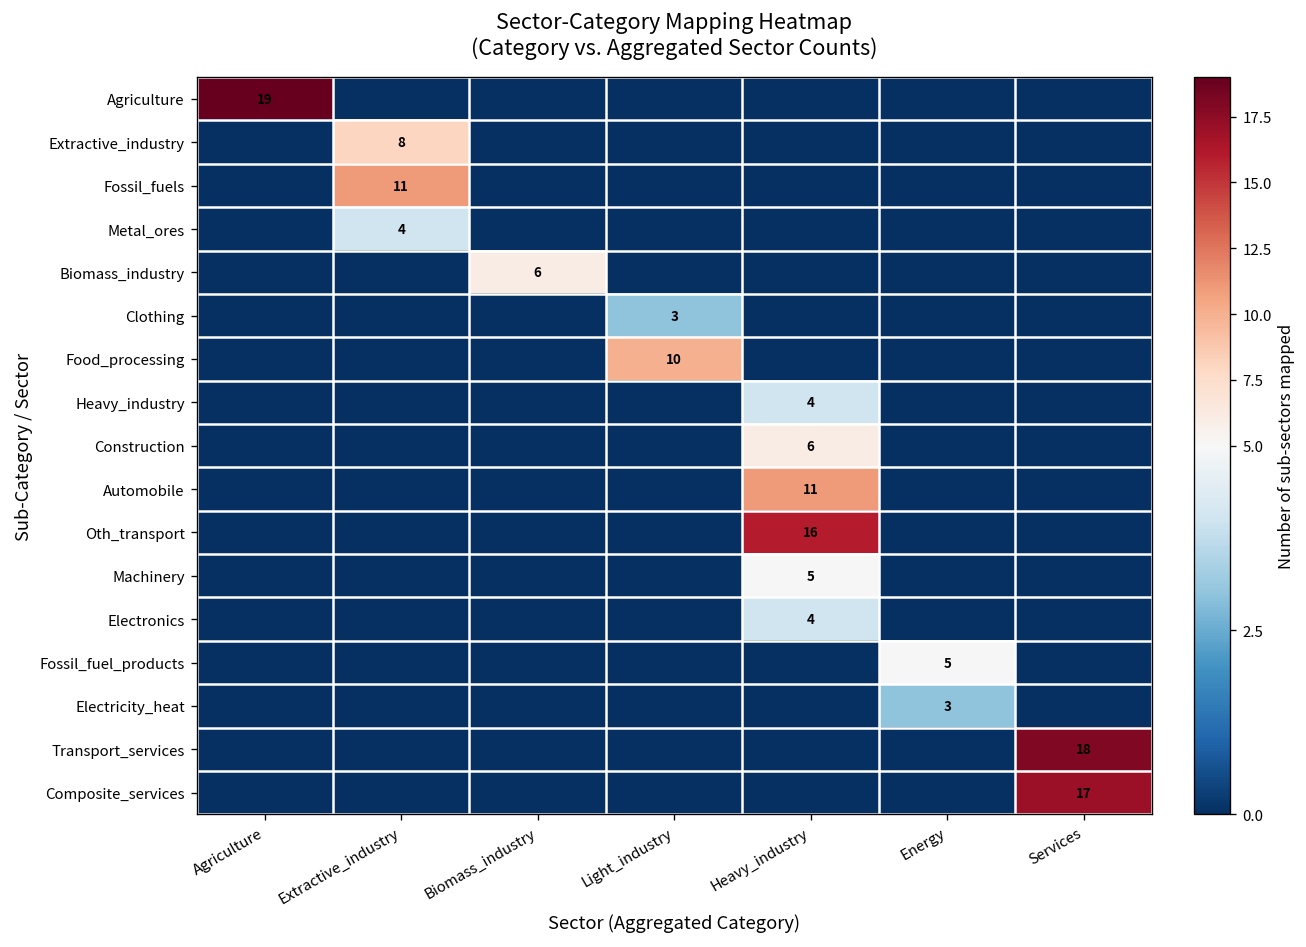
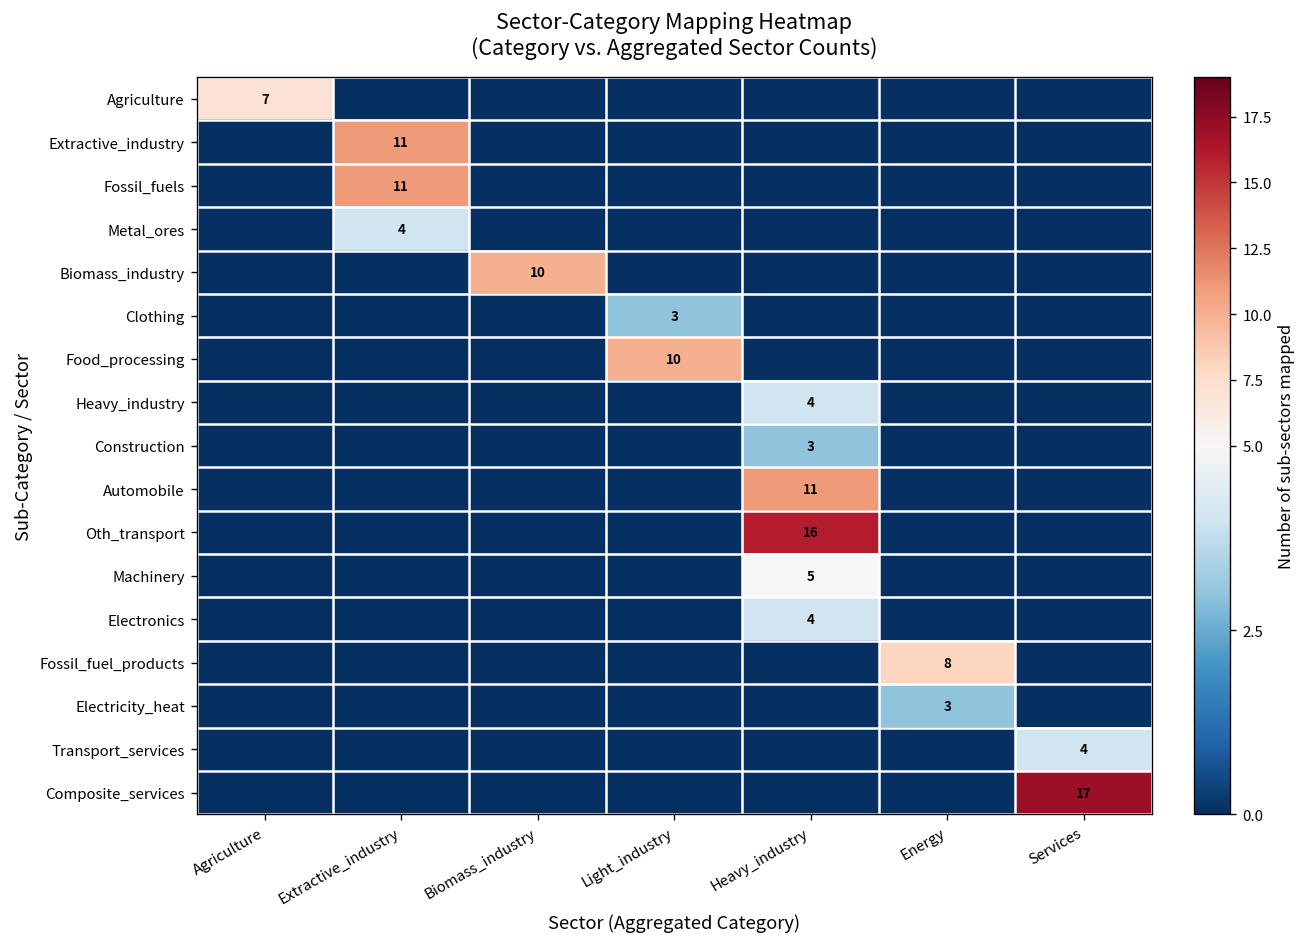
  {
    "Agriculture": {
-     "Agriculture": 19
+     "Agriculture": 7
    },
    "Extractive_industry": {
-     "Extractive_industry": 8
+     "Extractive_industry": 11
    },
    "Fossil_fuels": {
      "Extractive_industry": 11
    },
    "Metal_ores": {
      "Extractive_industry": 4
    },
    "Biomass_industry": {
-     "Biomass_industry": 6
+     "Biomass_industry": 10
    },
    "Clothing": {
      "Light_industry": 3
    },
    "Food_processing": {
      "Light_industry": 10
    },
    "Heavy_industry": {
      "Heavy_industry": 4
    },
    "Construction": {
-     "Heavy_industry": 6
+     "Heavy_industry": 3
    },
    "Automobile": {
      "Heavy_industry": 11
    },
    "Oth_transport": {
      "Heavy_industry": 16
    },
    "Machinery": {
      "Heavy_industry": 5
    },
    "Electronics": {
      "Heavy_industry": 4
    },
    "Fossil_fuel_products": {
-     "Energy": 5
+     "Energy": 8
    },
    "Electricity_heat": {
      "Energy": 3
    },
    "Transport_services": {
-     "Services": 18
+     "Services": 4
    },
    "Composite_services": {
      "Services": 17
    }
  }
